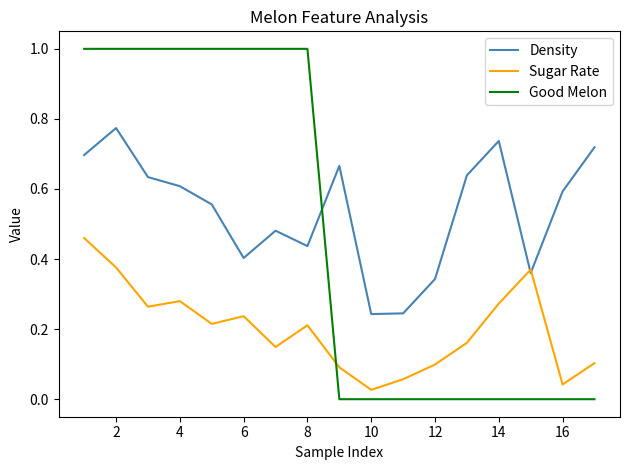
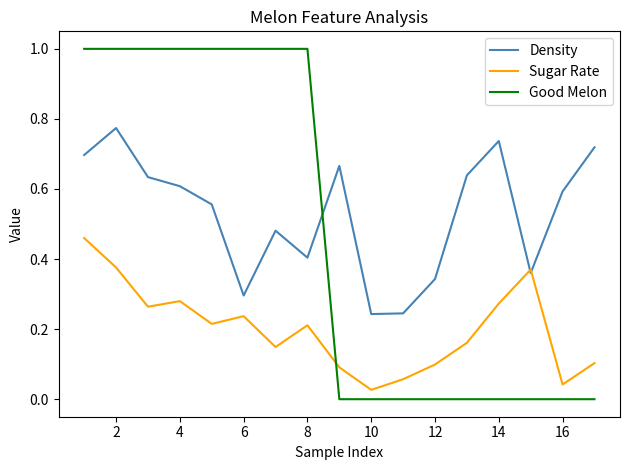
  {
    "Density": {
      "2": 0.77,
      "4": 0.61,
-     "6": 0.40,
-     "8": 0.44,
+     "6": 0.30,
+     "8": 0.40,
      "10": 0.24,
      "12": 0.34,
      "14": 0.74,
      "16": 0.59
    },
    "Sugar Rate": {
      "2": 0.38,
      "4": 0.28,
      "6": 0.24,
      "8": 0.21,
      "10": 0.03,
      "12": 0.10,
      "14": 0.27,
      "16": 0.04
    },
    "Good Melon": {
      "2": 1.00,
      "4": 1.00,
      "6": 1.00,
      "8": 1.00,
      "10": 0.00,
      "12": 0.00,
      "14": 0.00,
      "16": 0.00
    }
  }
